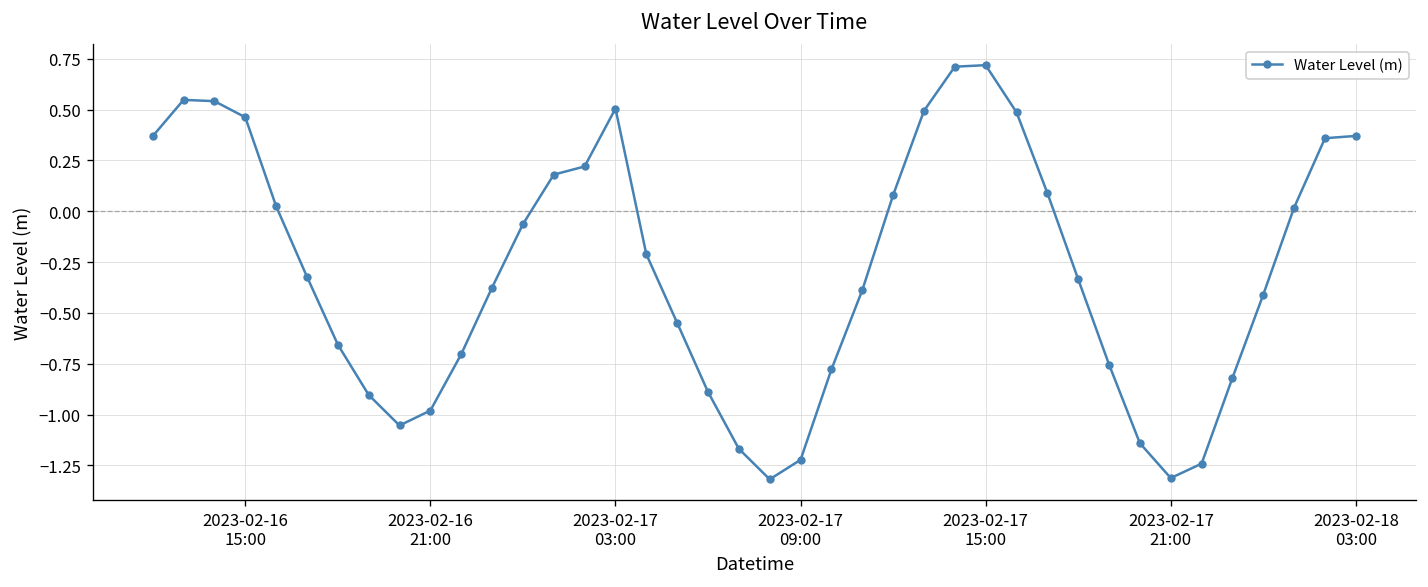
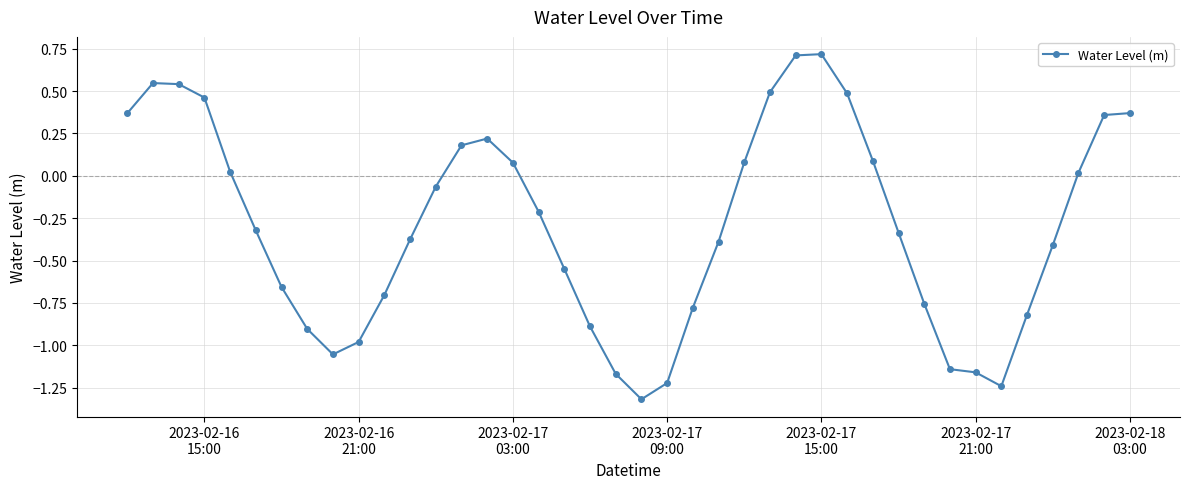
  {
    "2023-02-16 15:00": 0.46,
    "2023-02-16 21:00": -0.98,
-   "2023-02-17 03:00": 0.50,
+   "2023-02-17 03:00": 0.08,
    "2023-02-17 09:00": -1.22,
    "2023-02-17 15:00": 0.72,
-   "2023-02-17 21:00": -1.31,
+   "2023-02-17 21:00": -1.16,
    "2023-02-18 03:00": 0.37
  }
